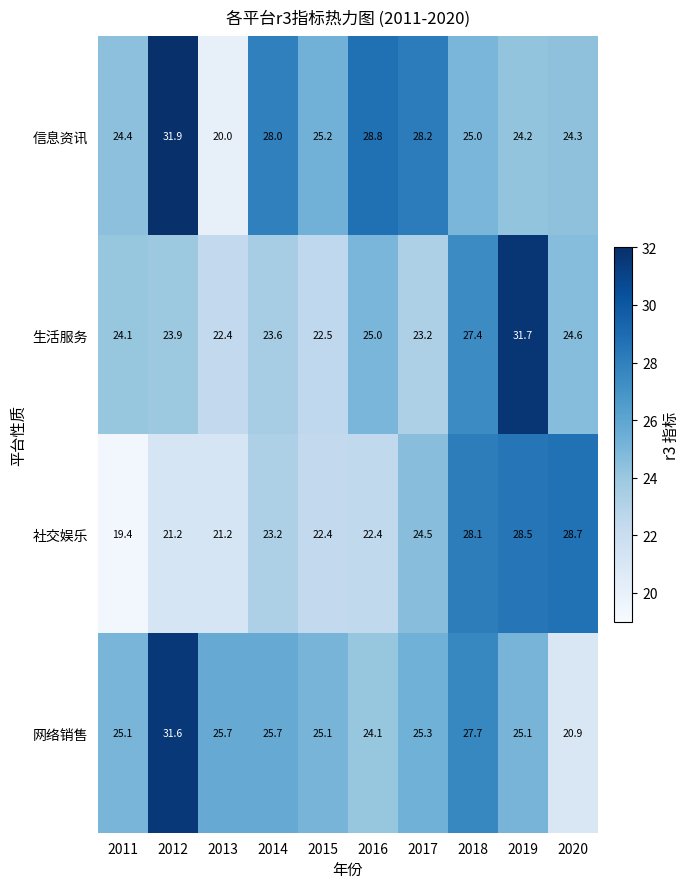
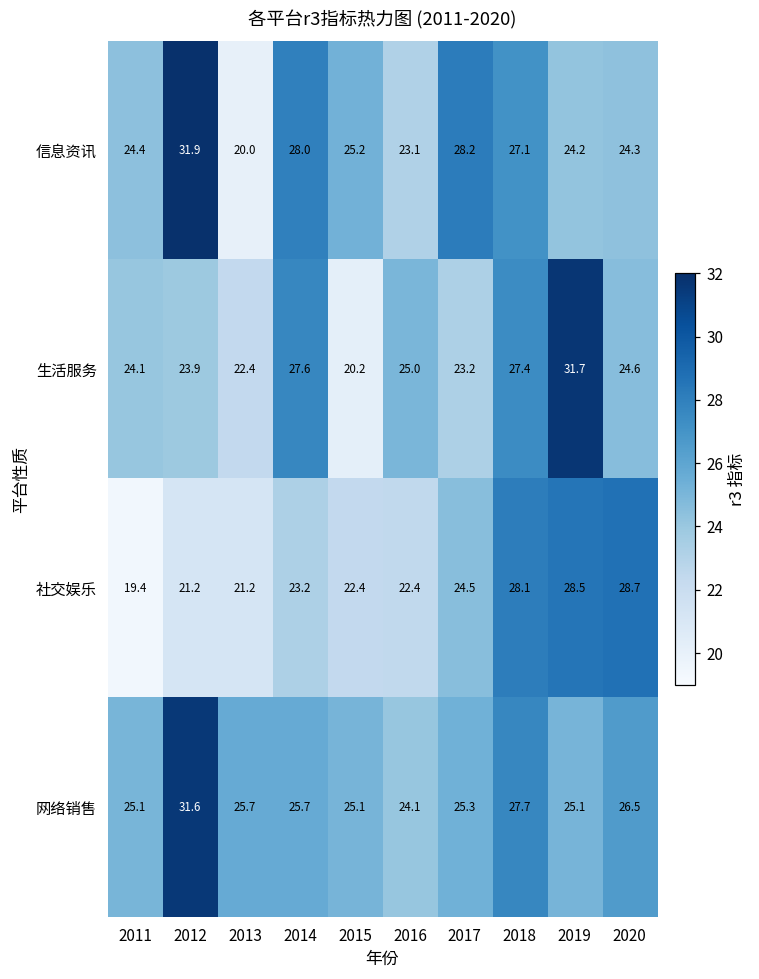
  {
    "信息资讯": {
      "2011": 24.4,
      "2012": 31.9,
      "2013": 20.0,
      "2014": 28.0,
      "2015": 25.2,
-     "2016": 28.8,
+     "2016": 23.1,
      "2017": 28.2,
-     "2018": 25.0,
+     "2018": 27.1,
      "2019": 24.2,
      "2020": 24.3
    },
    "生活服务": {
      "2011": 24.1,
      "2012": 23.9,
      "2013": 22.4,
-     "2014": 23.6,
-     "2015": 22.5,
+     "2014": 27.6,
+     "2015": 20.2,
      "2016": 25.0,
      "2017": 23.2,
      "2018": 27.4,
      "2019": 31.7,
      "2020": 24.6
    },
    "社交娱乐": {
      "2011": 19.4,
      "2012": 21.2,
      "2013": 21.2,
      "2014": 23.2,
      "2015": 22.4,
      "2016": 22.4,
      "2017": 24.5,
      "2018": 28.1,
      "2019": 28.5,
      "2020": 28.7
    },
    "网络销售": {
      "2011": 25.1,
      "2012": 31.6,
      "2013": 25.7,
      "2014": 25.7,
      "2015": 25.1,
      "2016": 24.1,
      "2017": 25.3,
      "2018": 27.7,
      "2019": 25.1,
-     "2020": 20.9
+     "2020": 26.5
    }
  }
